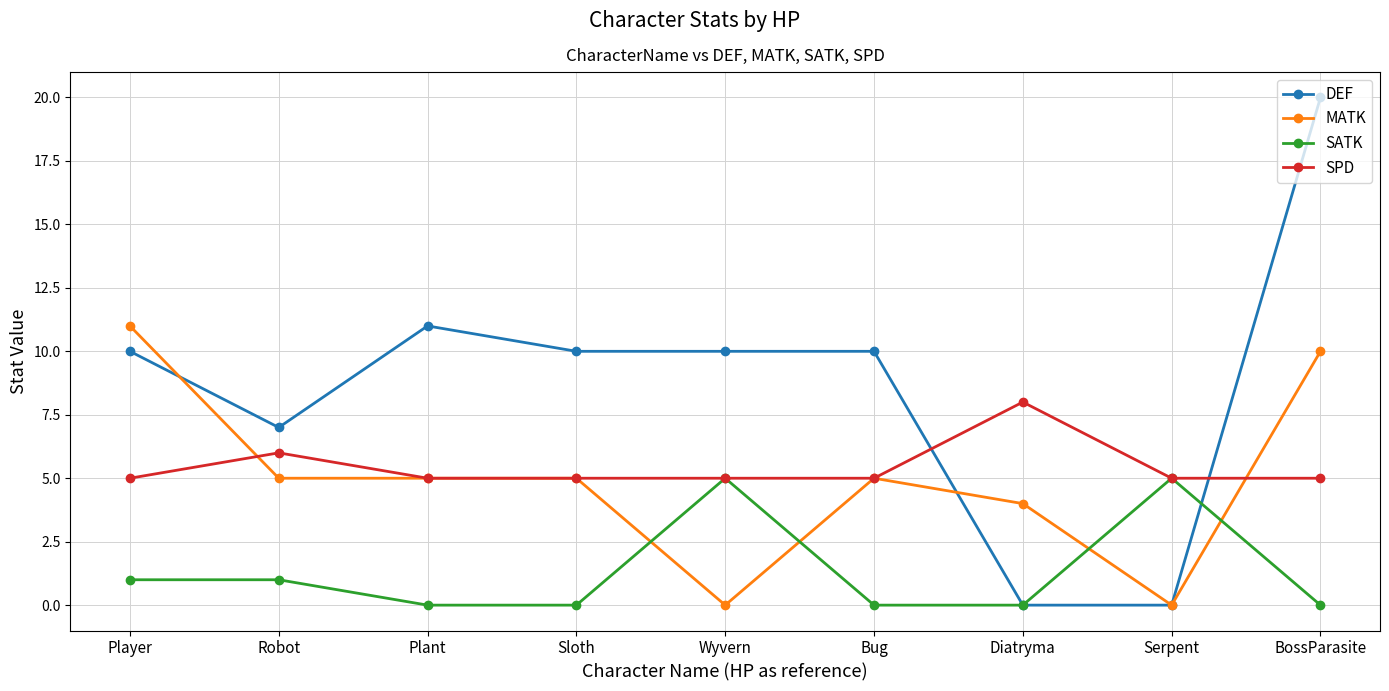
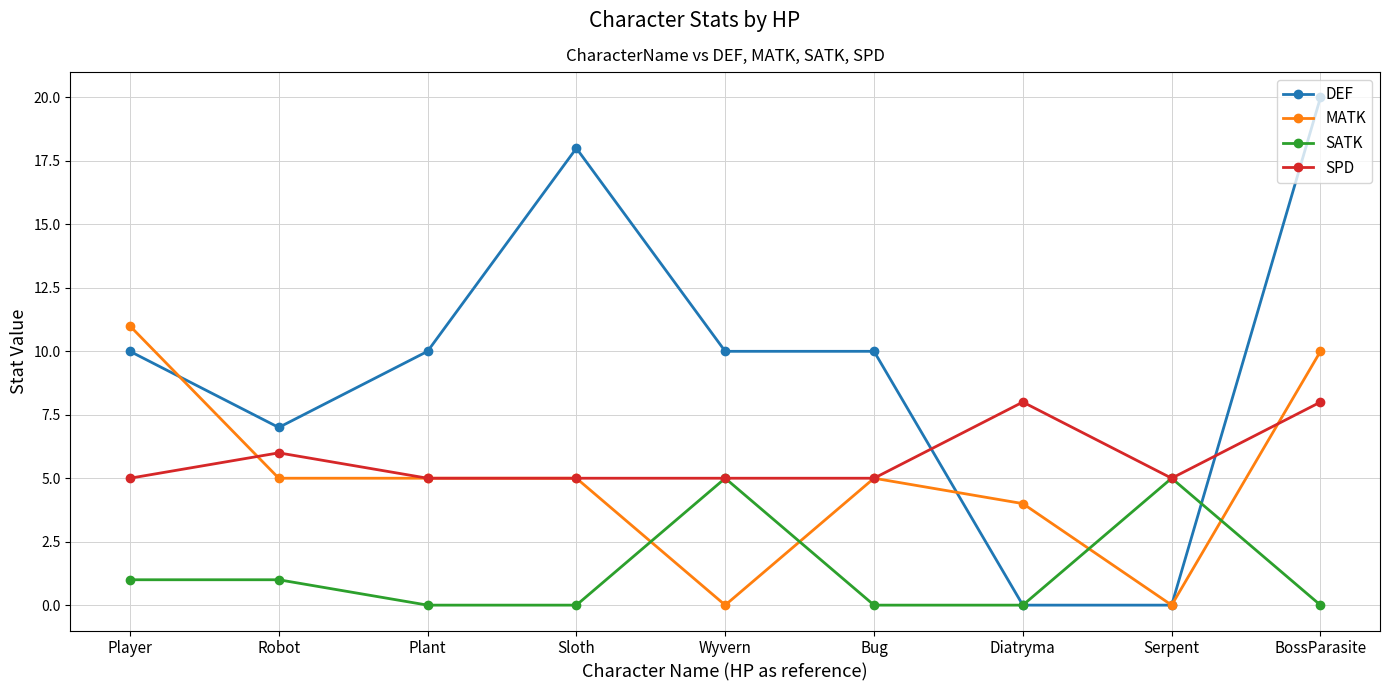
  {
    "DEF": {
      "Player": 10,
      "Robot": 7,
-     "Plant": 11,
-     "Sloth": 10,
+     "Plant": 10,
+     "Sloth": 18,
      "Wyvern": 10,
      "Bug": 10
    },
    "MATK": {
      "Player": 11,
      "Robot": 5,
      "Wyvern": 0,
      "Diatryma": 4,
      "BossParasite": 10
    },
    "SATK": {
      "Player": 1,
      "Robot": 1,
      "Plant": 0,
      "Sloth": 0,
      "Bug": 0,
      "BossParasite": 0
    },
    "SPD": {
      "Player": 5,
      "Robot": 6,
      "Diatryma": 8,
-     "BossParasite": 5
+     "BossParasite": 8
    }
  }
